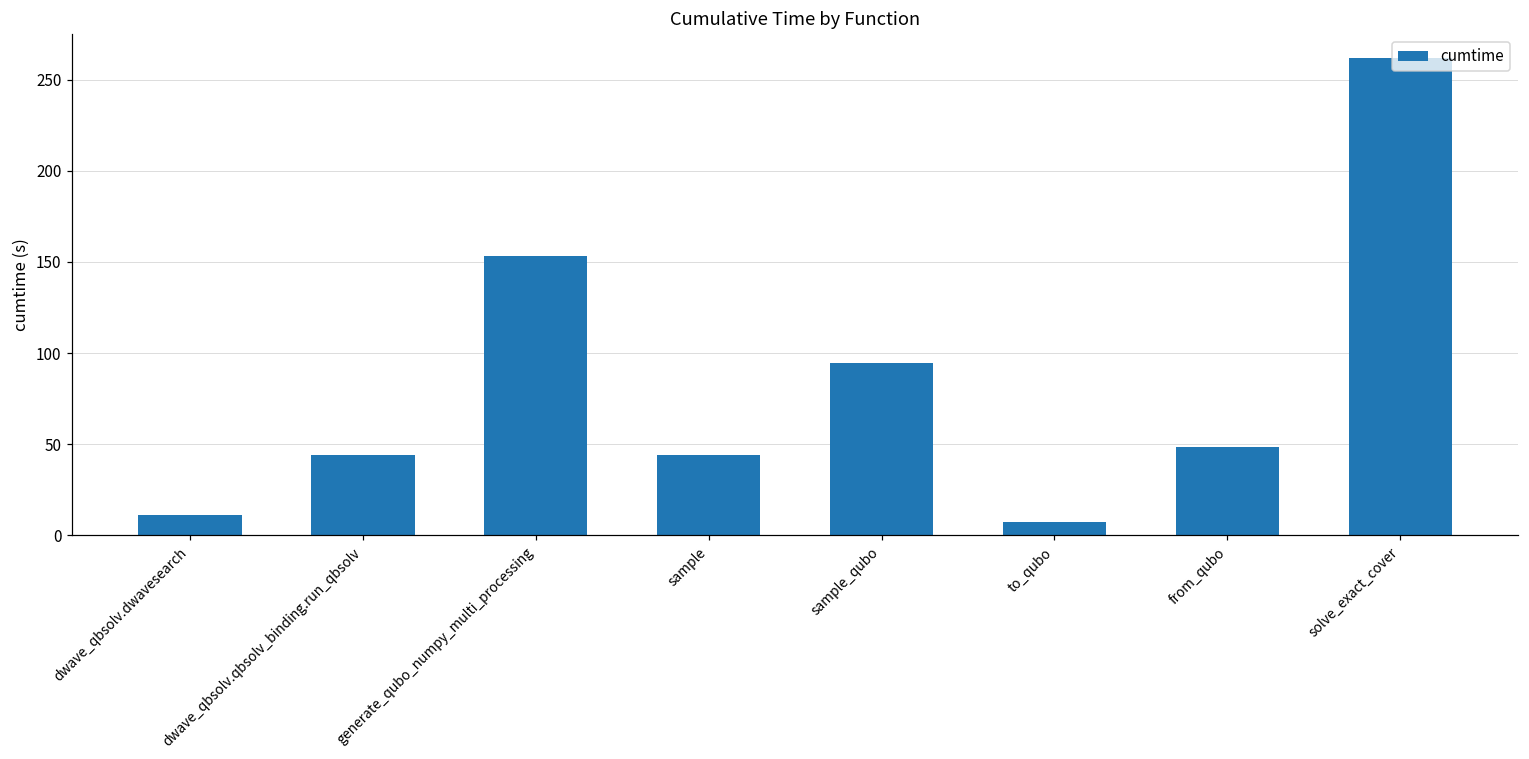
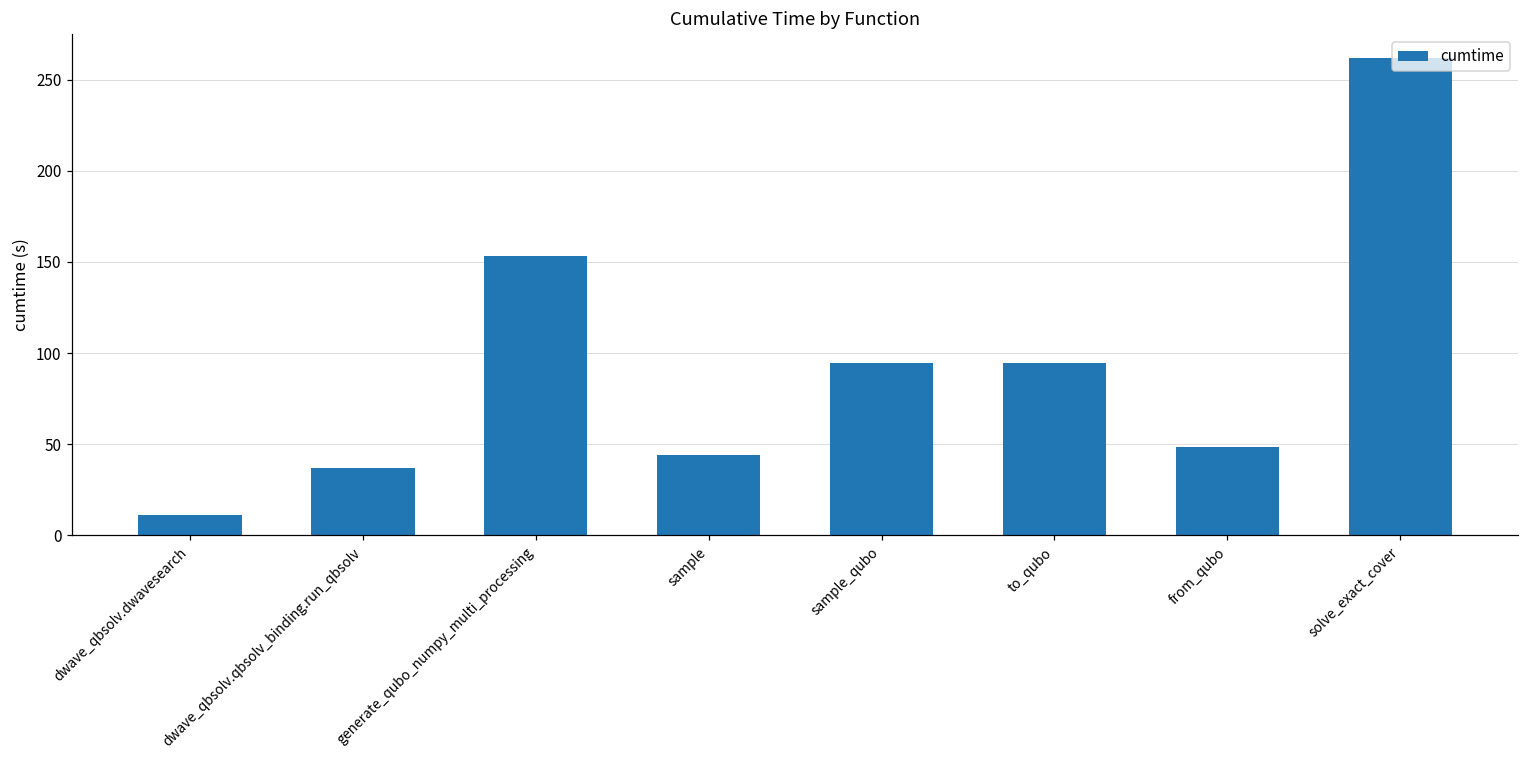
  {
    "dwave_qbsolv.dwavesearch": 11,
-   "dwave_qbsolv.qbsolv_binding.run_qbsolv": 44,
+   "dwave_qbsolv.qbsolv_binding.run_qbsolv": 37,
    "generate_qubo_numpy_multi_processing": 153,
    "sample": 44,
    "sample_qubo": 94,
-   "to_qubo": 7,
+   "to_qubo": 95,
    "from_qubo": 48
  }
